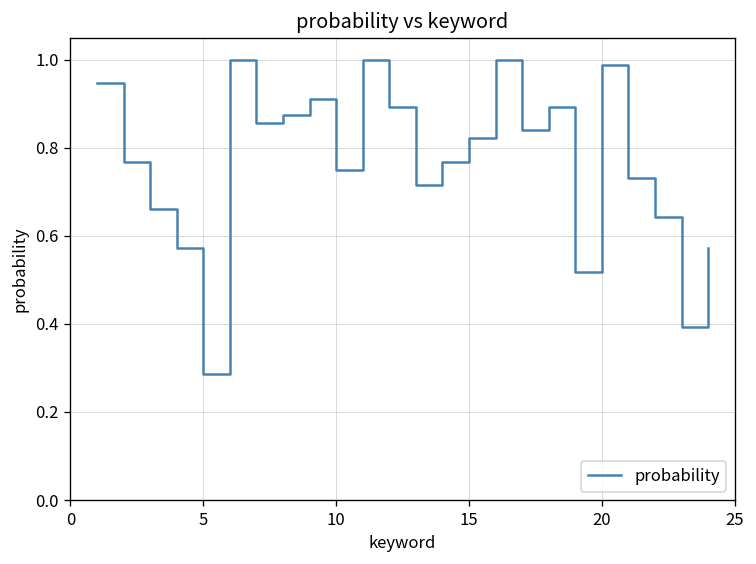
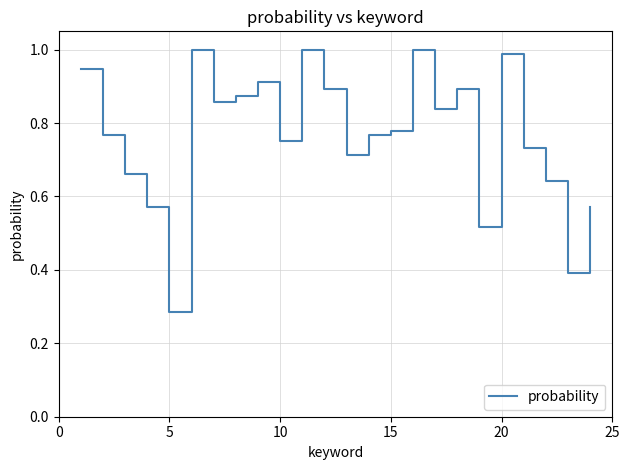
  {
    "5": 0.29,
    "10": 0.75,
-   "15": 0.82,
+   "15": 0.78,
    "20": 0.99
  }
